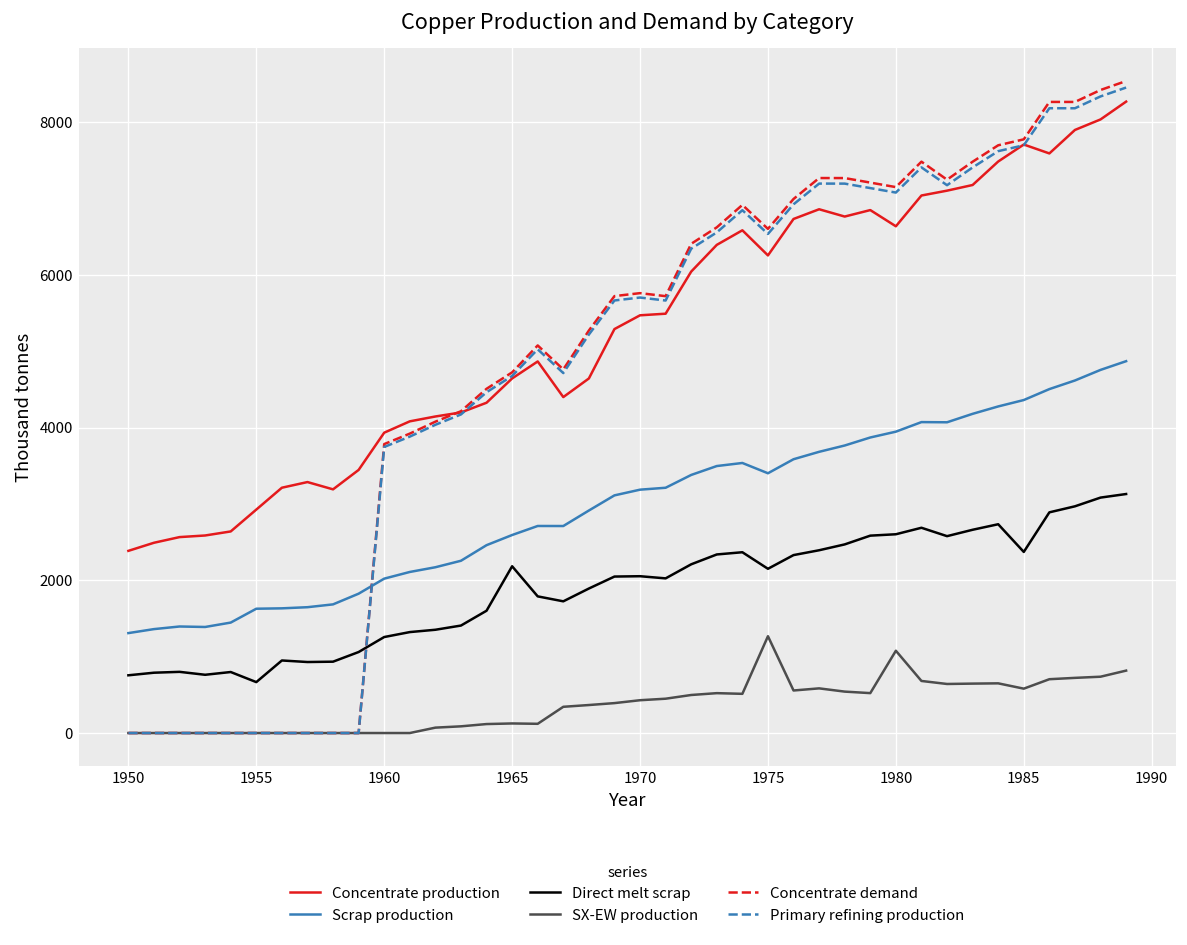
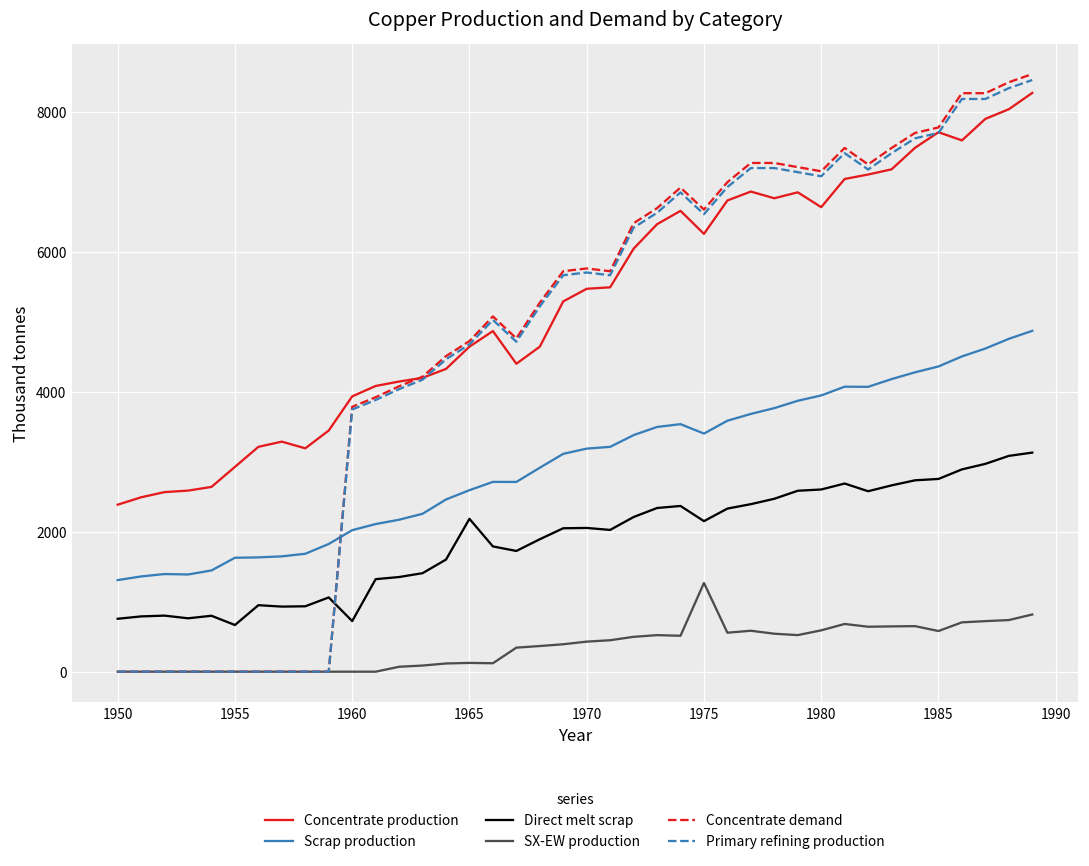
  {
    "Direct melt scrap": {
      "1950": 800,
      "1955": 700,
-     "1960": 1300,
+     "1960": 700,
      "1965": 2200,
      "1970": 2100,
      "1975": 2200,
      "1980": 2600,
-     "1985": 2400
+     "1985": 2800
    },
    "SX-EW production": {
      "1960": 0,
      "1965": 100,
      "1970": 400,
      "1975": 1300,
-     "1980": 1100,
+     "1980": 600,
      "1985": 600
    }
  }
